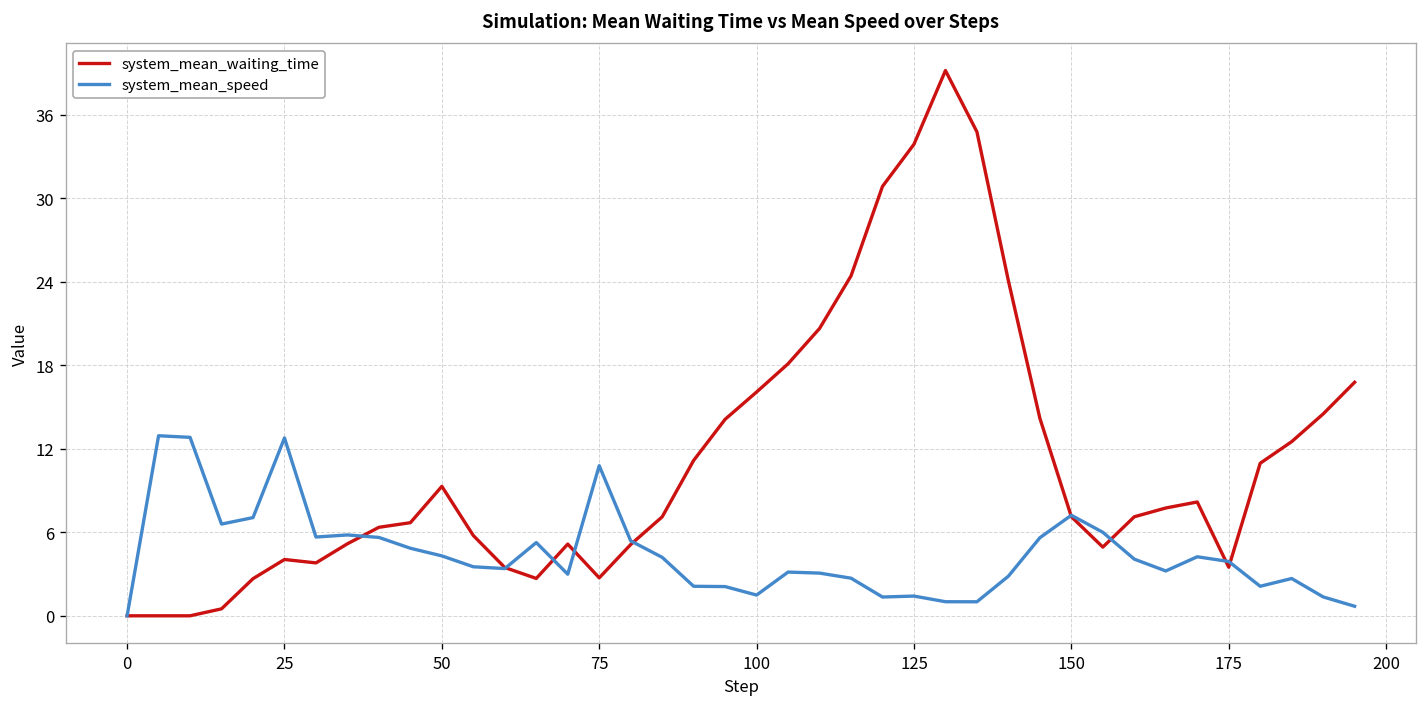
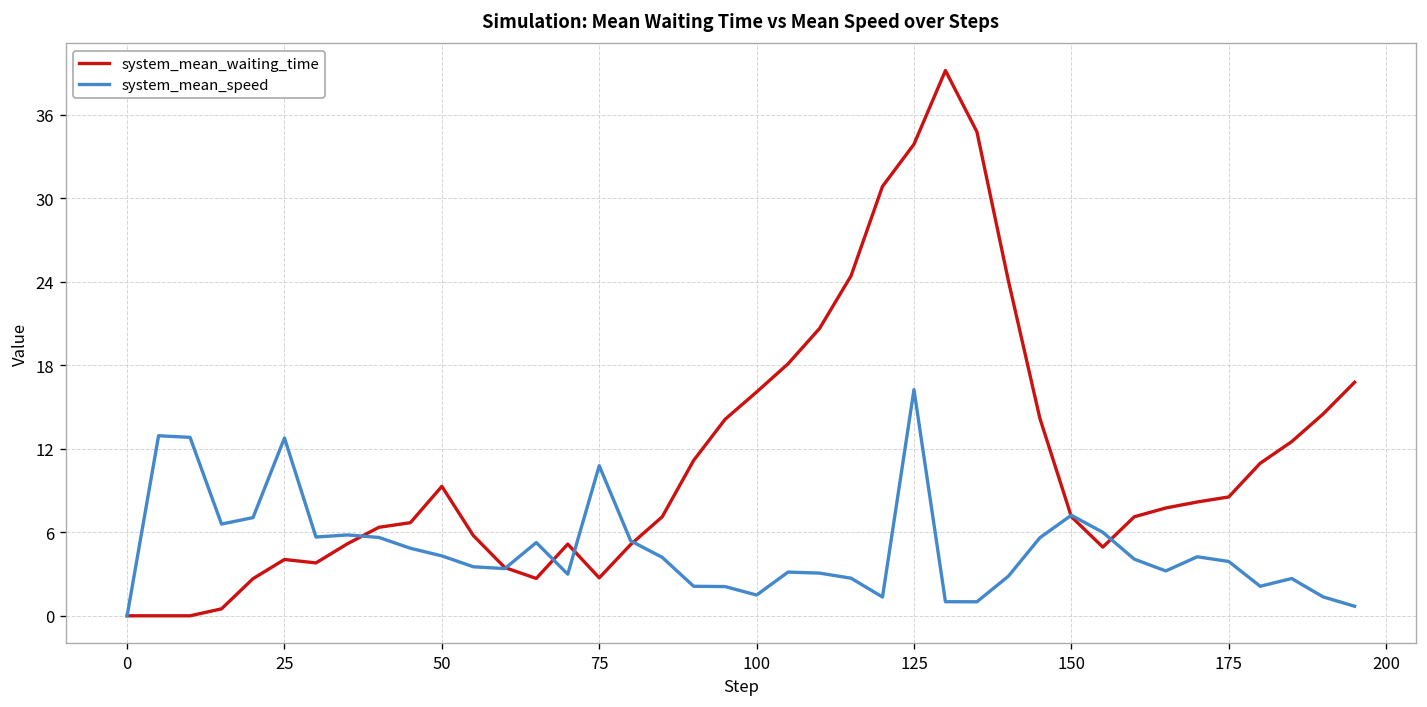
  {
    "system_mean_waiting_time": {
      "25": 4.0,
      "50": 9.3,
      "75": 2.7,
      "100": 16.1,
      "125": 33.9,
-     "175": 3.5
+     "175": 8.5
    },
    "system_mean_speed": {
      "25": 12.8,
      "50": 4.3,
      "75": 10.8,
      "100": 1.5,
-     "125": 1.4,
+     "125": 16.2,
      "175": 3.9
    }
  }
